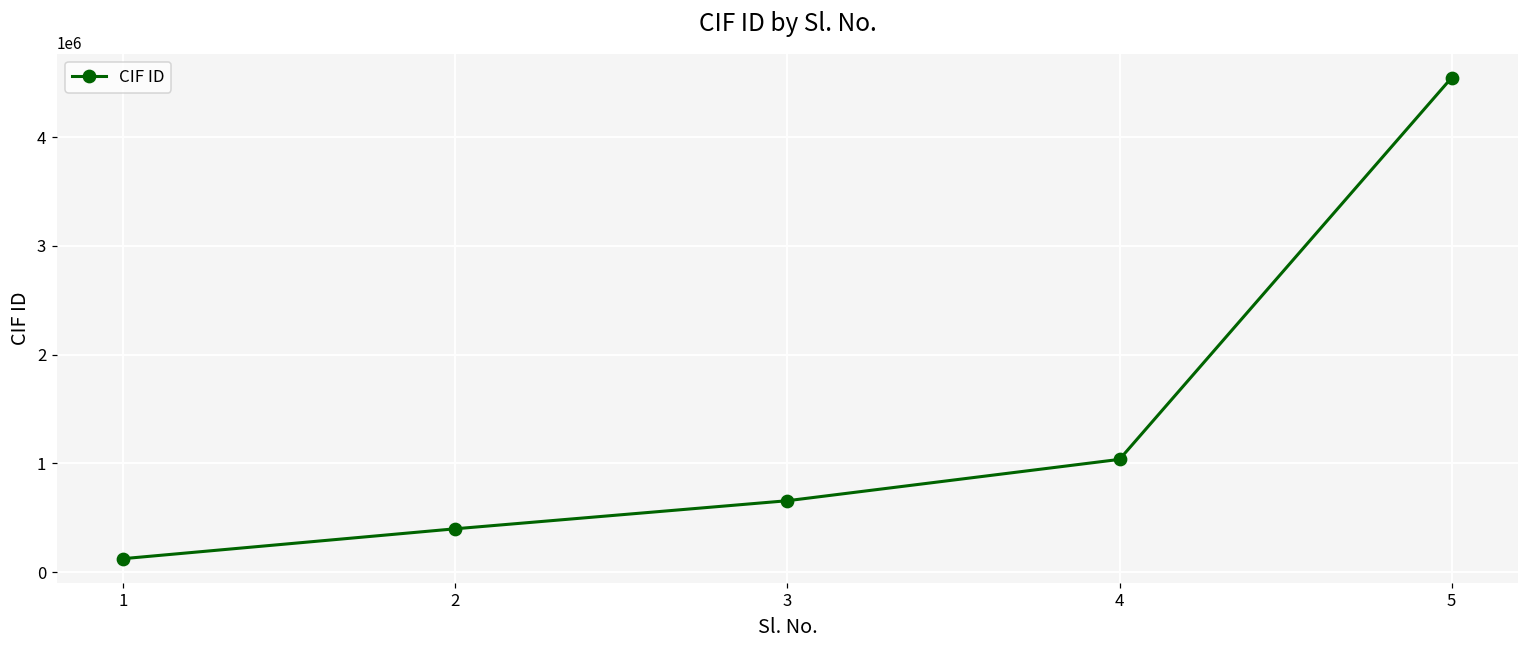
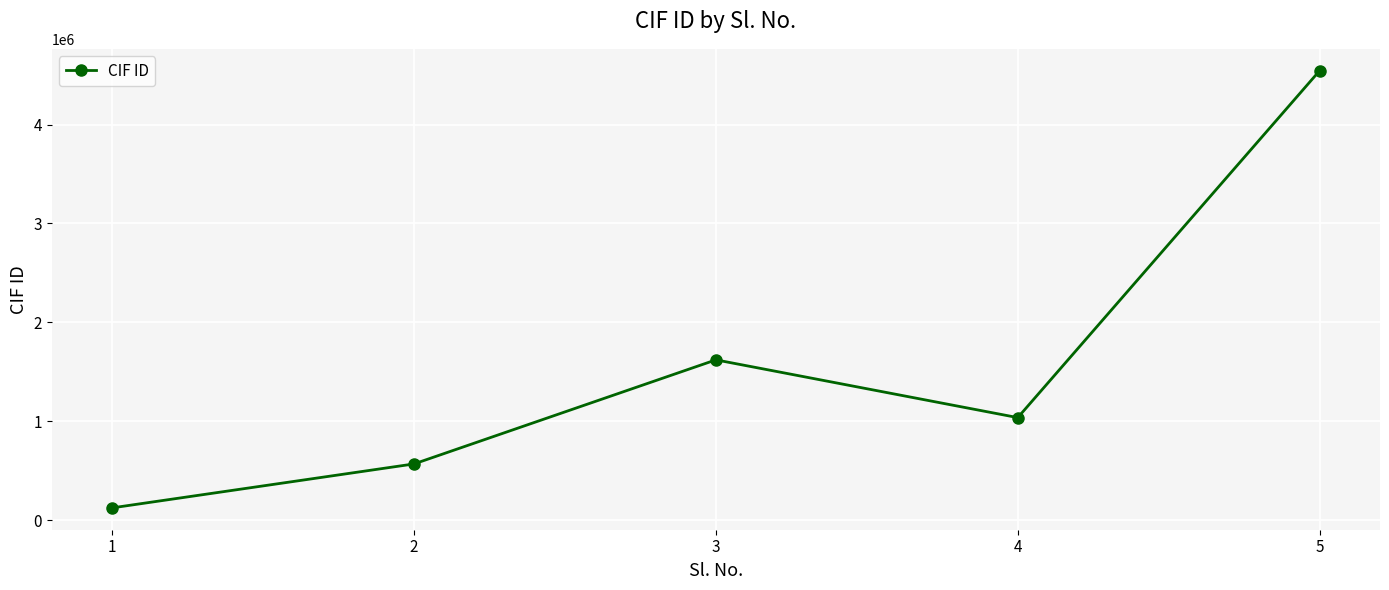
  {
    "1": 100000,
-   "2": 400000,
-   "3": 700000,
+   "2": 600000,
+   "3": 1600000,
    "4": 1000000,
    "5": 4500000
  }
